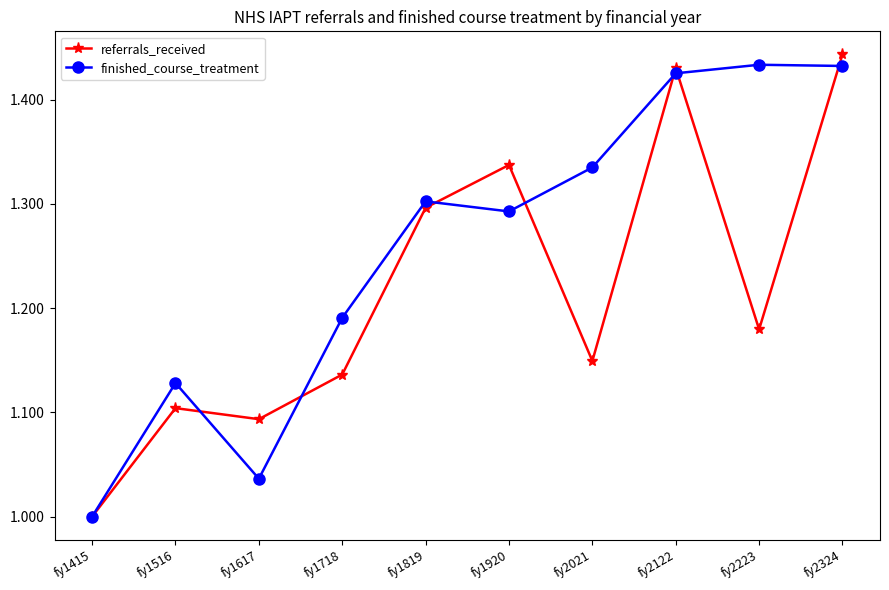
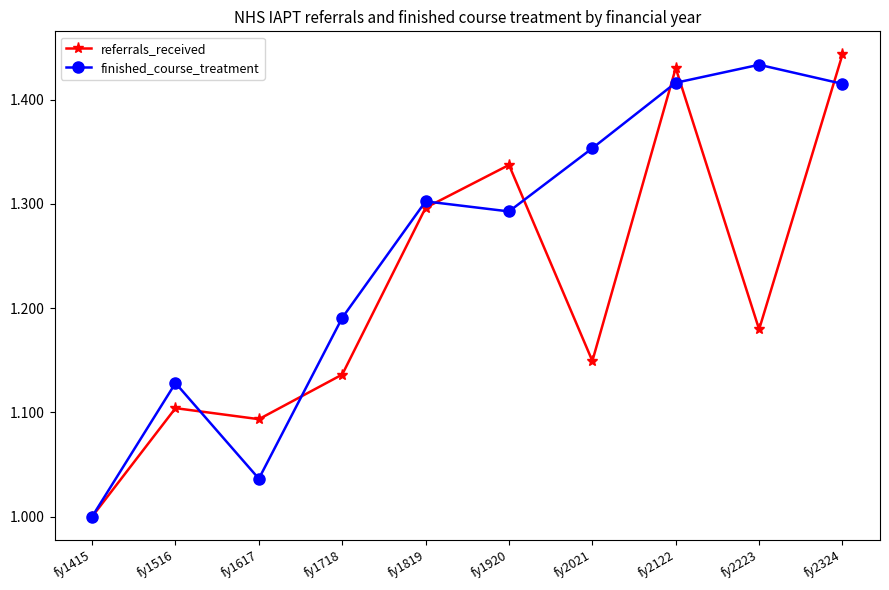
  {
    "referrals_received": {
      "fy1516": 1.104,
      "fy1617": 1.093,
      "fy1718": 1.136,
      "fy1819": 1.296,
      "fy1920": 1.337,
      "fy2021": 1.149,
      "fy2122": 1.430,
      "fy2223": 1.180,
      "fy2324": 1.444
    },
    "finished_course_treatment": {
      "fy1516": 1.128,
      "fy1617": 1.036,
      "fy1718": 1.191,
      "fy1819": 1.303,
      "fy1920": 1.293,
-     "fy2021": 1.335,
-     "fy2122": 1.425,
+     "fy2021": 1.354,
+     "fy2122": 1.416,
      "fy2223": 1.434,
-     "fy2324": 1.432
+     "fy2324": 1.415
    }
  }
